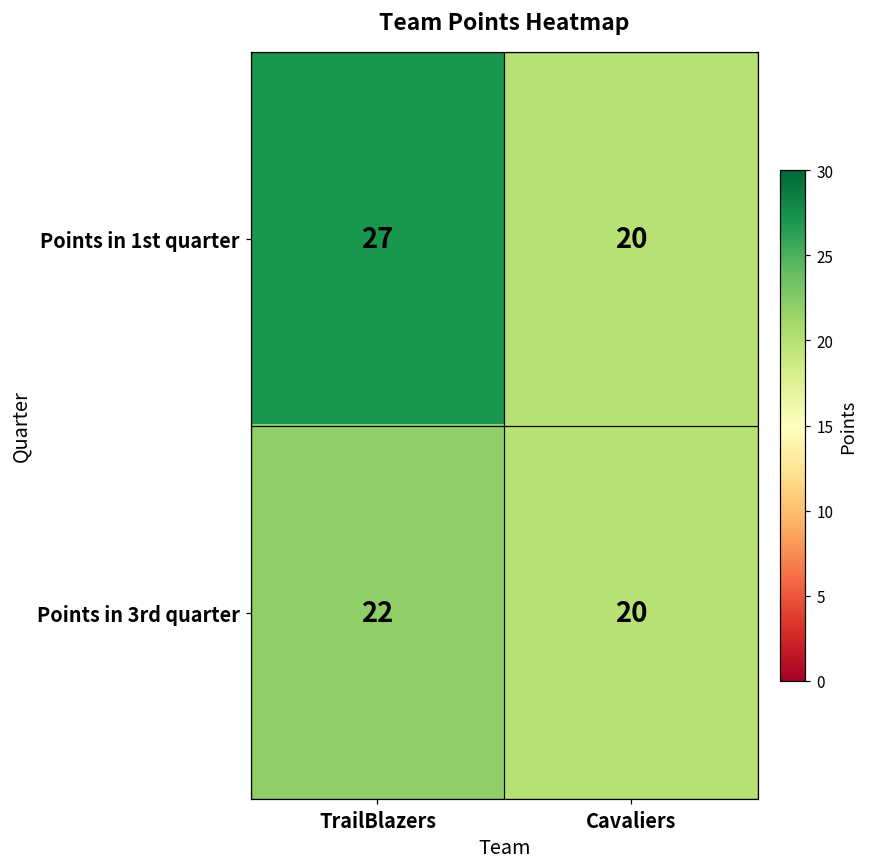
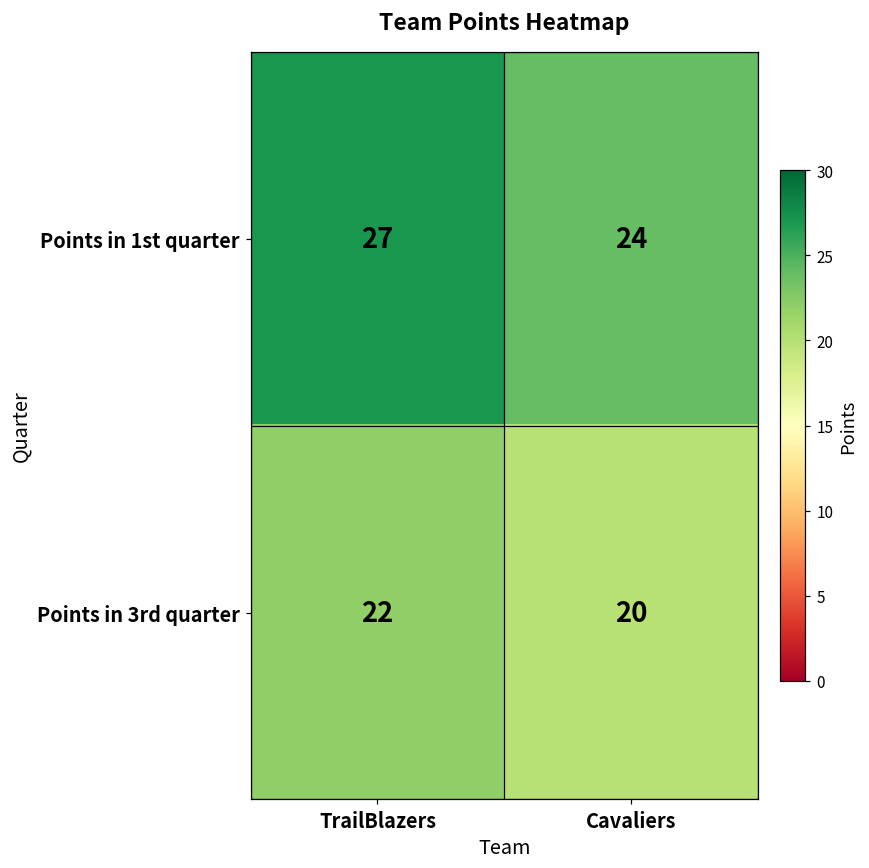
  {
    "Points in 1st quarter": {
      "TrailBlazers": 27,
-     "Cavaliers": 20
+     "Cavaliers": 24
    },
    "Points in 3rd quarter": {
      "TrailBlazers": 22,
      "Cavaliers": 20
    }
  }
